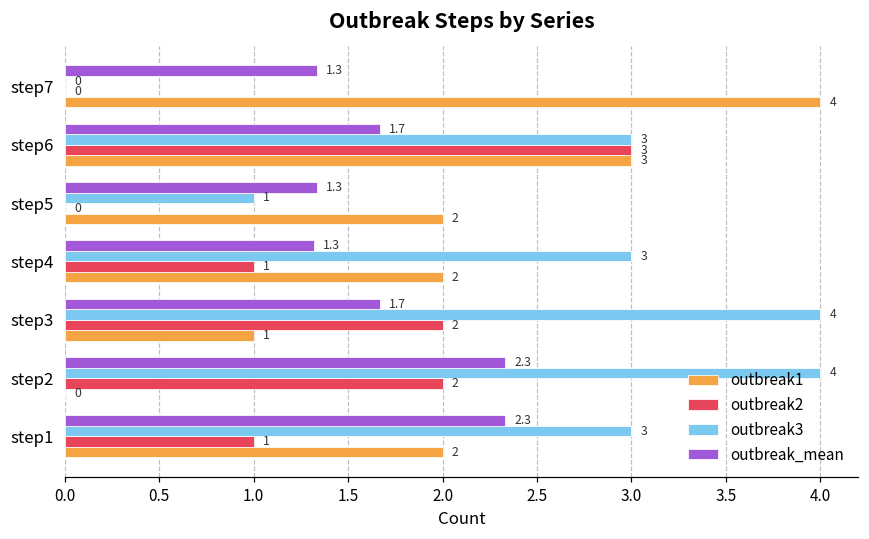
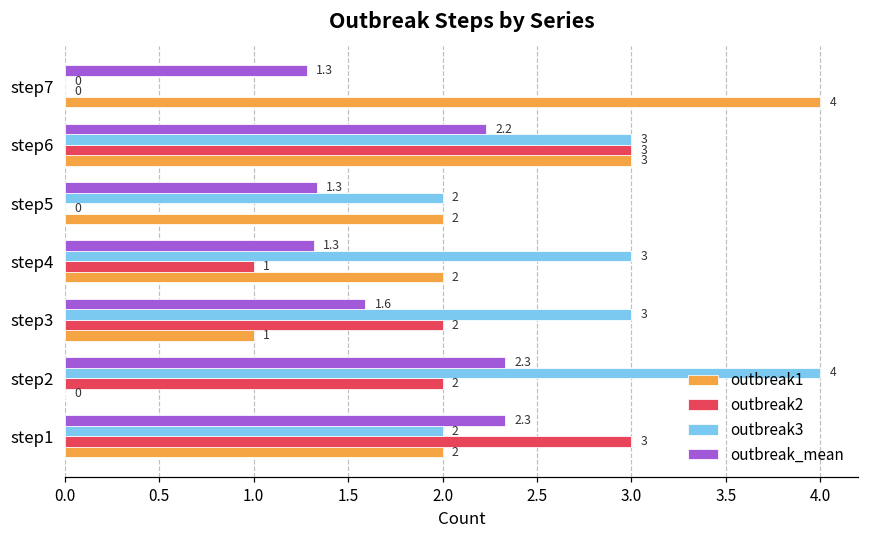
  {
    "outbreak1": {
      "step7": 4,
      "step6": 3,
      "step5": 2,
      "step4": 2,
      "step3": 1,
      "step2": 0,
      "step1": 2
    },
    "outbreak2": {
      "step7": 0,
      "step6": 3,
      "step5": 0,
      "step4": 1,
      "step3": 2,
      "step2": 2,
-     "step1": 1
+     "step1": 3
    },
    "outbreak3": {
      "step7": 0,
      "step6": 3,
-     "step5": 1,
+     "step5": 2,
      "step4": 3,
-     "step3": 4,
+     "step3": 3,
      "step2": 4,
-     "step1": 3
+     "step1": 2
    },
    "outbreak_mean": {
-     "step7": 1.33,
-     "step6": 1.7,
+     "step7": 1.28,
+     "step6": 2.2,
      "step5": 1.3,
      "step4": 1.3,
-     "step3": 1.7,
+     "step3": 1.6,
      "step2": 2.3,
      "step1": 2.3
    }
  }
